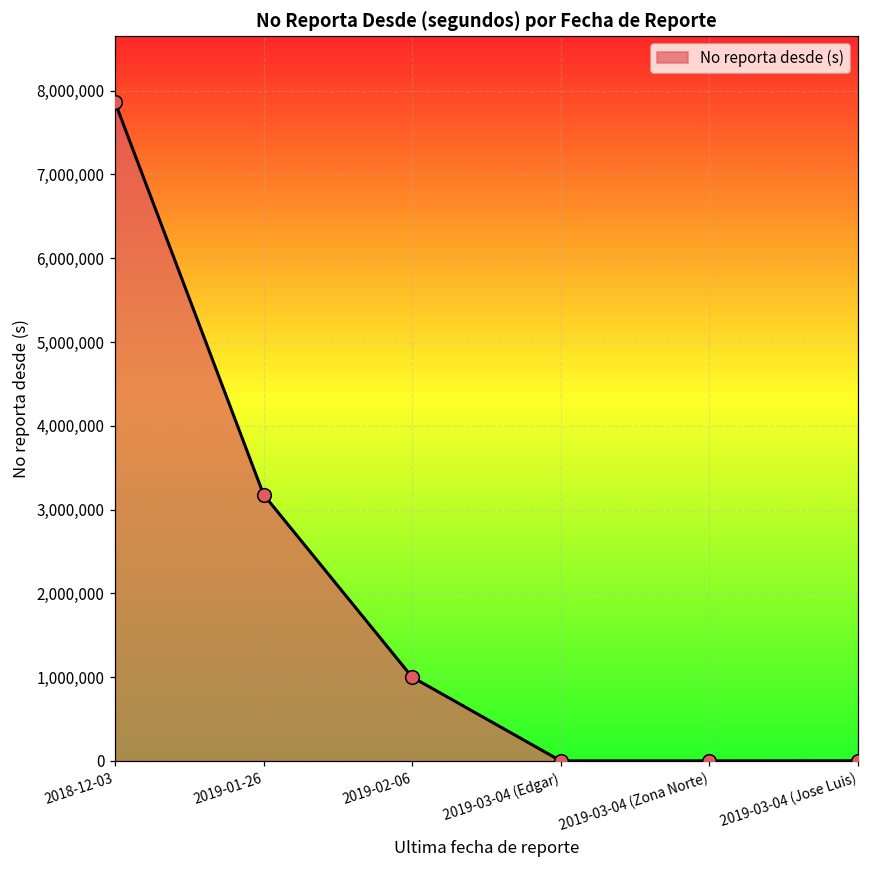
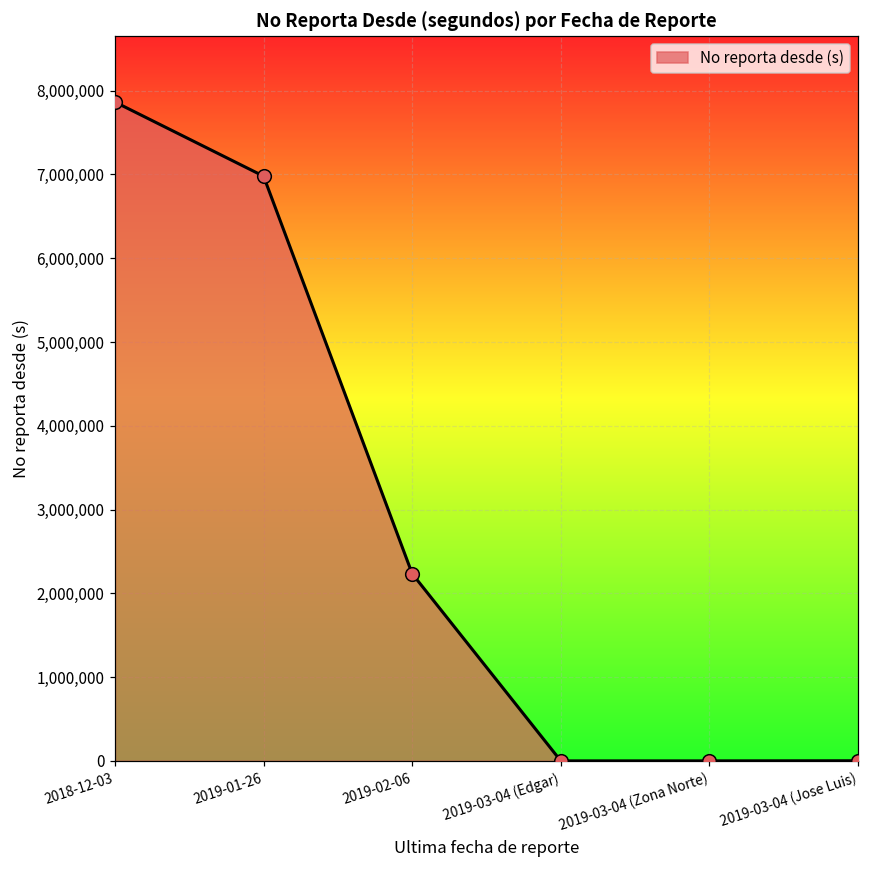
  {
    "2018-12-03": "7,900,000",
-   "2019-01-26": "3,200,000",
-   "2019-02-06": "1,000,000",
+   "2019-01-26": "7,000,000",
+   "2019-02-06": "2,200,000",
    "2019-03-04 (Edgar)": "0",
    "2019-03-04 (Zona Norte)": "0",
    "2019-03-04 (Jose Luis)": "0"
  }
